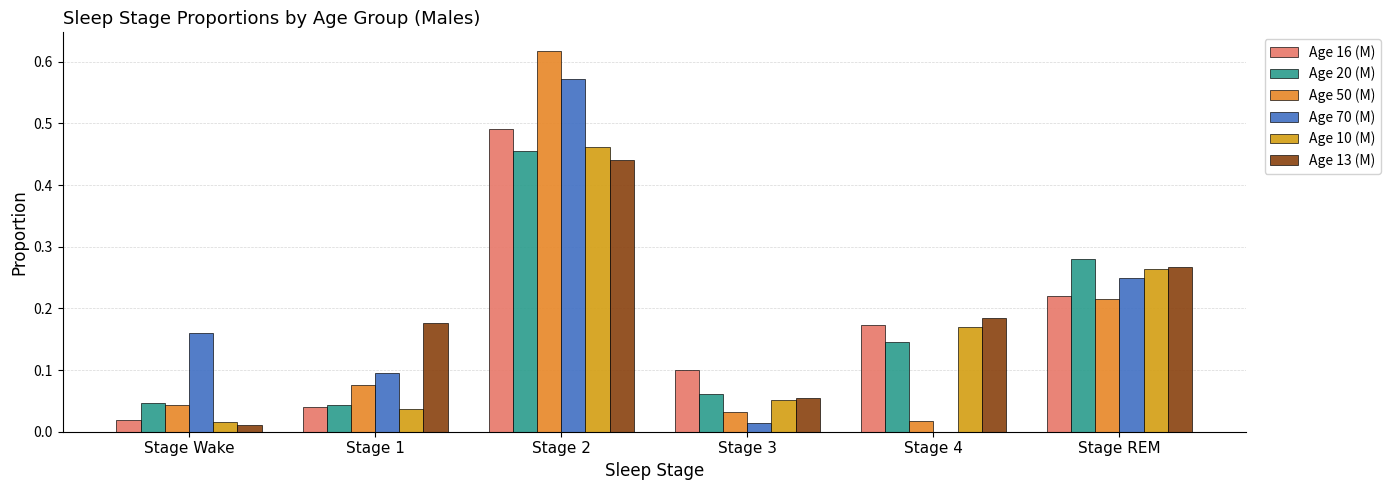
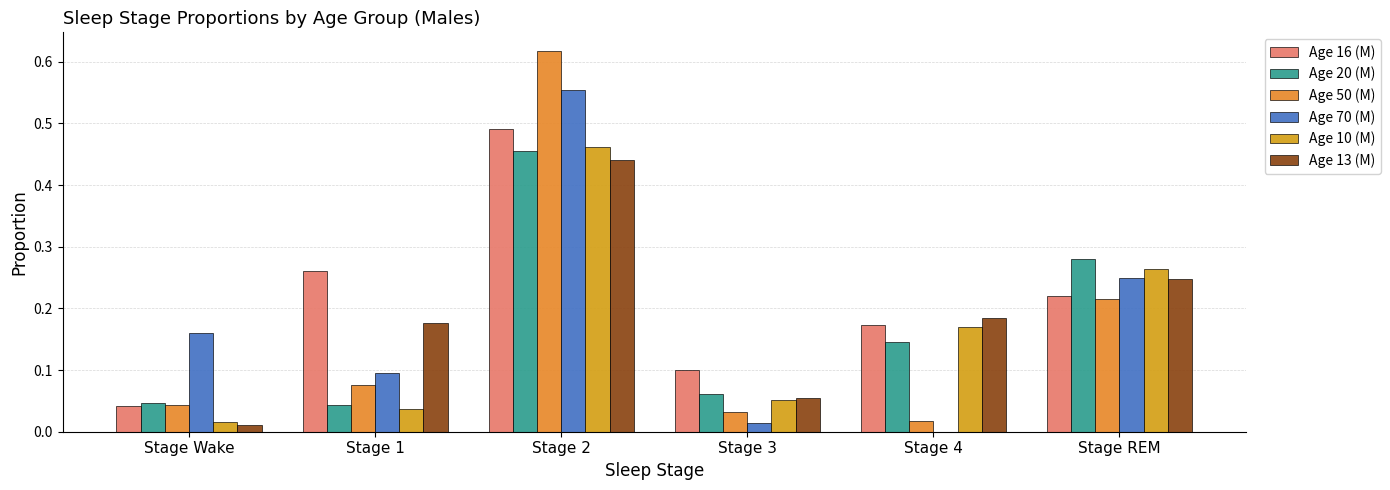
  {
    "Age 16 (M)": {
-     "Stage Wake": 0.02,
-     "Stage 1": 0.04,
+     "Stage Wake": 0.04,
+     "Stage 1": 0.26,
      "Stage 2": 0.49,
      "Stage 3": 0.10,
      "Stage 4": 0.17,
      "Stage REM": 0.22
    },
    "Age 20 (M)": {
      "Stage Wake": 0.05,
      "Stage 1": 0.04,
      "Stage 2": 0.46,
      "Stage 3": 0.06,
      "Stage 4": 0.15,
      "Stage REM": 0.28
    },
    "Age 70 (M)": {
      "Stage Wake": 0.16,
      "Stage 1": 0.10,
-     "Stage 2": 0.57,
+     "Stage 2": 0.56,
      "Stage 3": 0.01,
      "Stage 4": 0.00,
      "Stage REM": 0.25
    },
    "Age 13 (M)": {
      "Stage Wake": 0.01,
      "Stage 1": 0.18,
      "Stage 2": 0.44,
      "Stage 3": 0.06,
      "Stage 4": 0.18,
-     "Stage REM": 0.27
+     "Stage REM": 0.25
    }
  }
